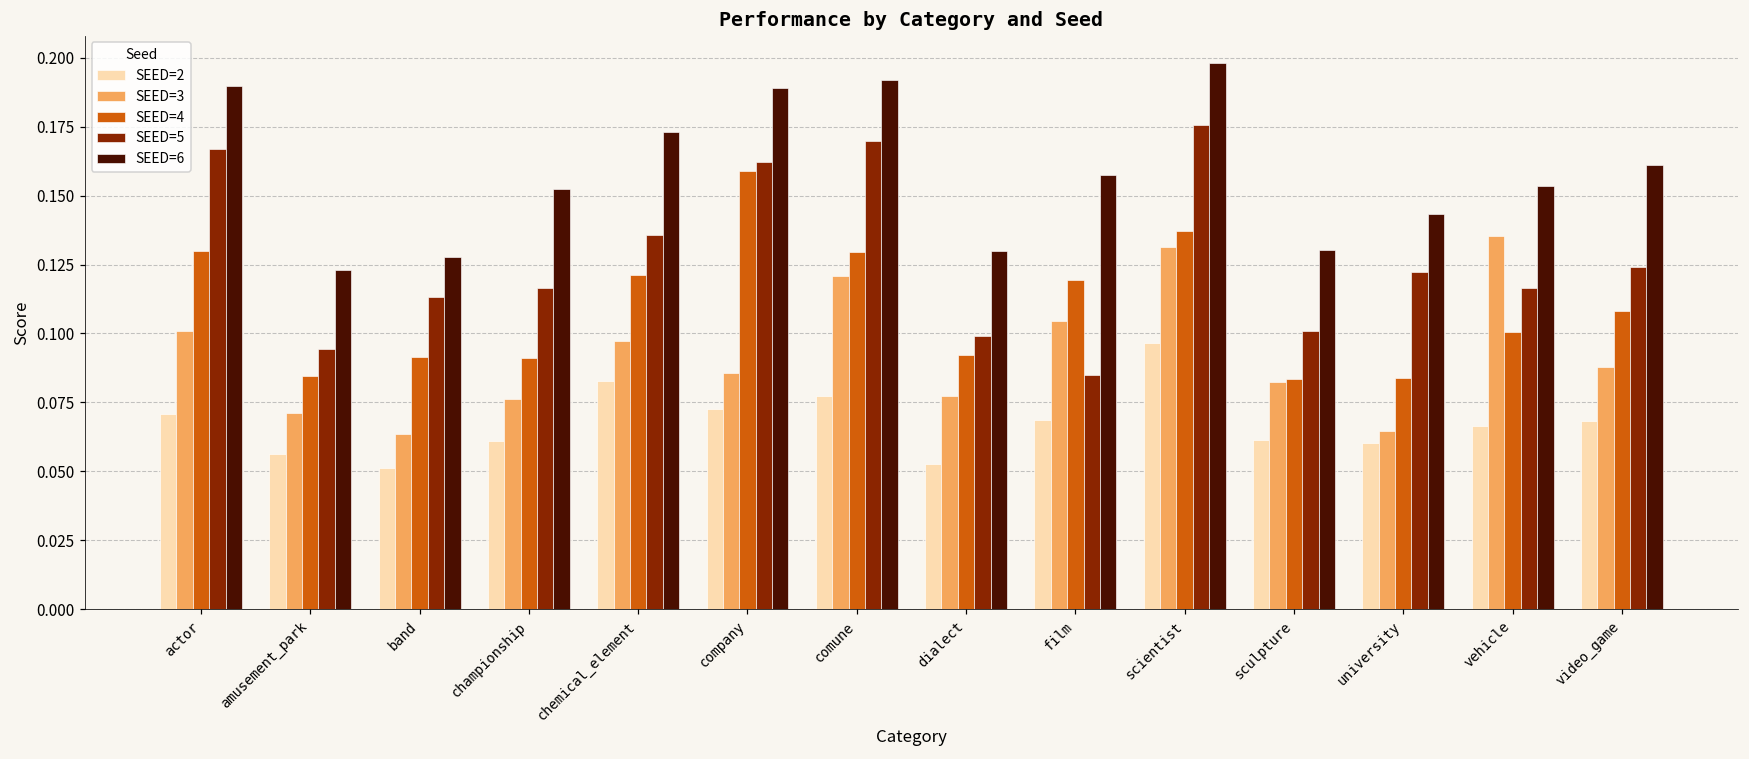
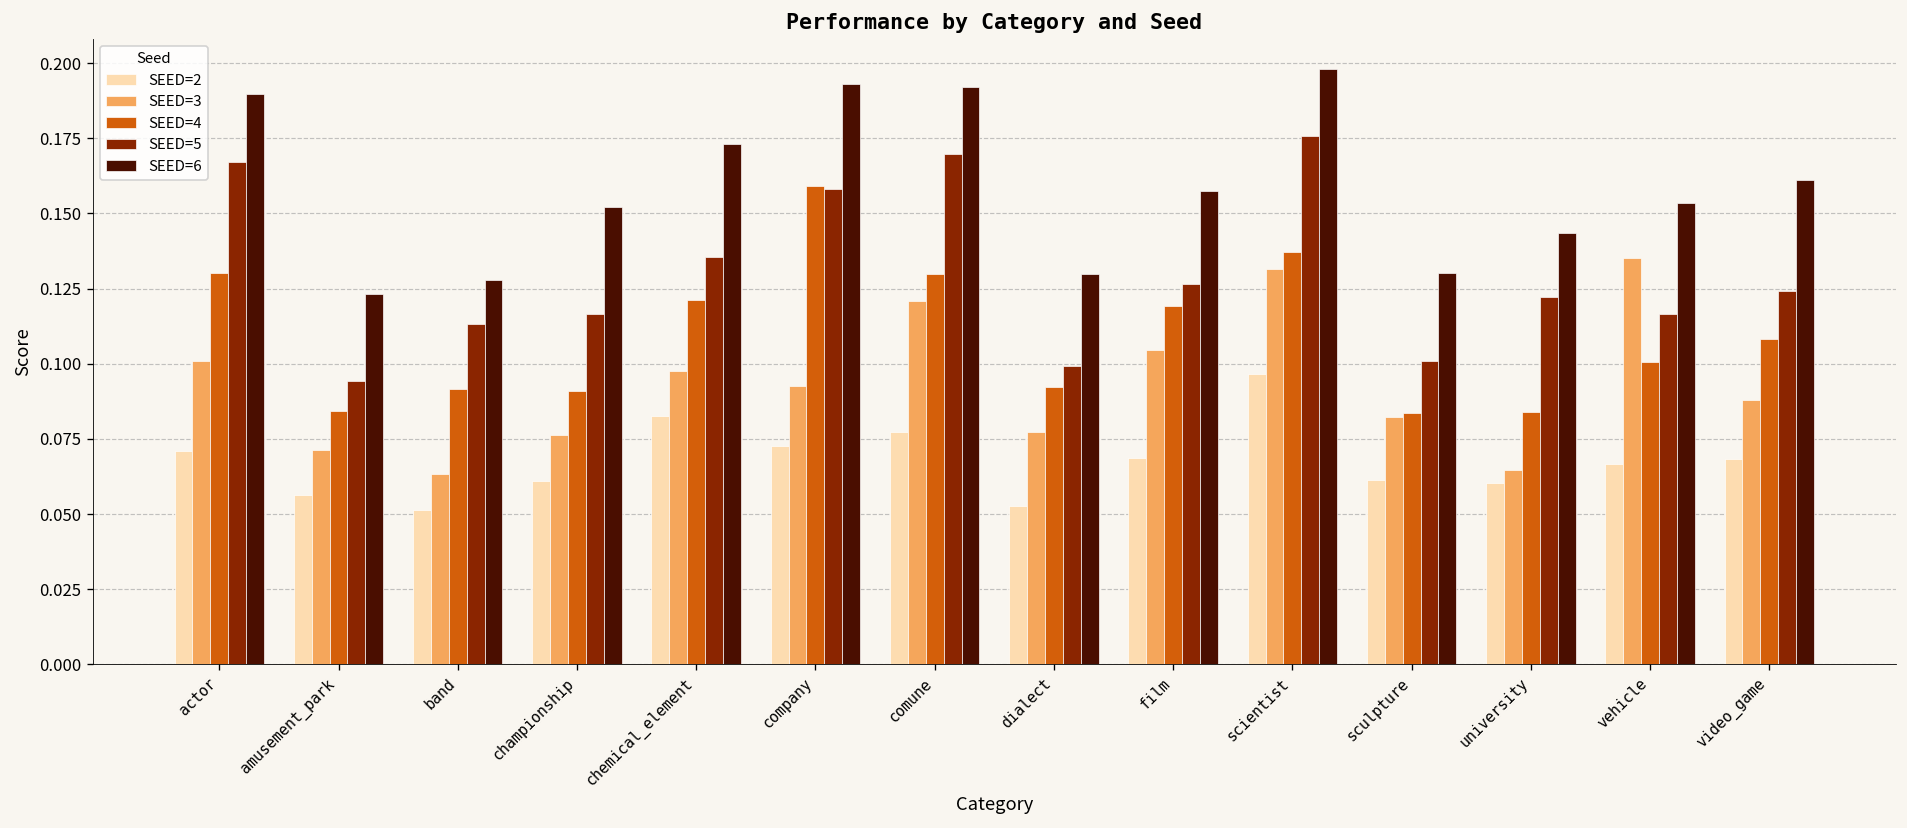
  {
    "SEED=2": {
      "actor": 0.071,
      "amusement_park": 0.056,
      "band": 0.051,
      "championship": 0.061,
      "chemical_element": 0.083,
      "company": 0.073,
      "comune": 0.077,
      "dialect": 0.053,
      "film": 0.069,
      "scientist": 0.097,
      "sculpture": 0.061,
      "university": 0.060,
      "vehicle": 0.067,
      "video_game": 0.068
    },
    "SEED=3": {
      "actor": 0.101,
      "amusement_park": 0.071,
      "band": 0.063,
      "championship": 0.076,
      "chemical_element": 0.097,
-     "company": 0.086,
+     "company": 0.093,
      "comune": 0.121,
      "dialect": 0.077,
      "film": 0.105,
      "scientist": 0.132,
      "sculpture": 0.082,
      "university": 0.065,
      "vehicle": 0.135,
      "video_game": 0.088
    },
    "SEED=4": {
      "actor": 0.130,
      "amusement_park": 0.084,
      "band": 0.092,
      "championship": 0.091,
      "chemical_element": 0.121,
      "company": 0.159,
      "comune": 0.130,
      "dialect": 0.092,
      "film": 0.119,
      "scientist": 0.137,
      "sculpture": 0.083,
      "university": 0.084,
      "vehicle": 0.101,
      "video_game": 0.108
    },
    "SEED=5": {
      "actor": 0.167,
      "amusement_park": 0.094,
      "band": 0.113,
      "championship": 0.116,
      "chemical_element": 0.136,
-     "company": 0.162,
+     "company": 0.158,
      "comune": 0.170,
      "dialect": 0.099,
-     "film": 0.085,
+     "film": 0.127,
      "scientist": 0.176,
      "sculpture": 0.101,
      "university": 0.122,
      "vehicle": 0.116,
      "video_game": 0.124
    },
    "SEED=6": {
      "actor": 0.190,
      "amusement_park": 0.123,
      "band": 0.128,
      "championship": 0.152,
      "chemical_element": 0.173,
-     "company": 0.189,
+     "company": 0.193,
      "comune": 0.192,
      "dialect": 0.130,
      "film": 0.157,
      "scientist": 0.198,
      "sculpture": 0.130,
      "university": 0.143,
      "vehicle": 0.153,
      "video_game": 0.161
    }
  }
